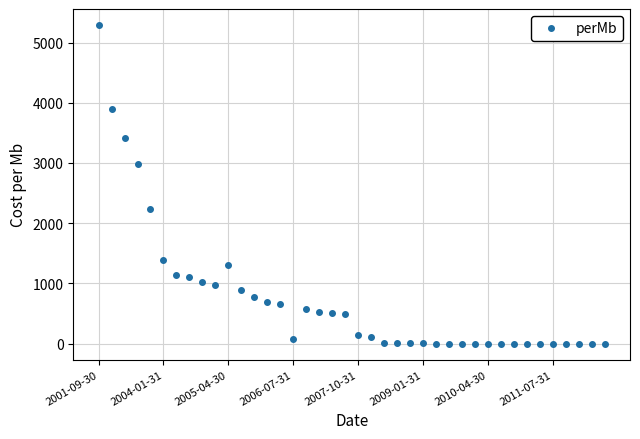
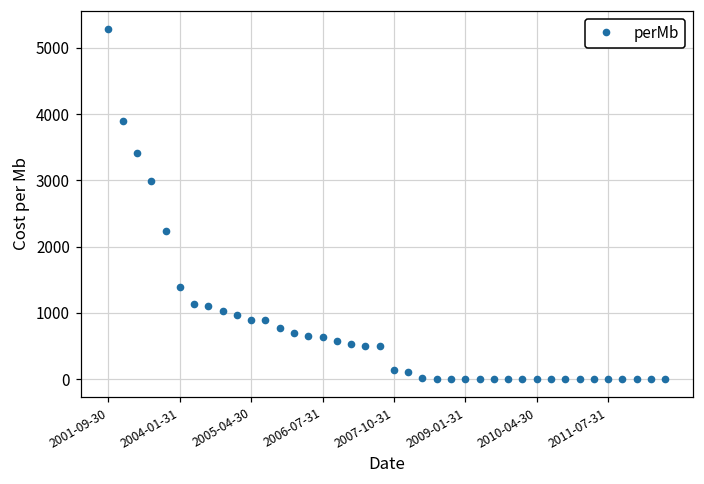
  {
    "2001-09-30": 5300,
    "2004-01-31": 1400,
-   "2005-04-30": 1300,
-   "2006-07-31": 100,
+   "2005-04-30": 900,
+   "2006-07-31": 600,
    "2007-10-31": 100,
    "2009-01-31": 0,
    "2010-04-30": 0,
    "2011-07-31": 0
  }
